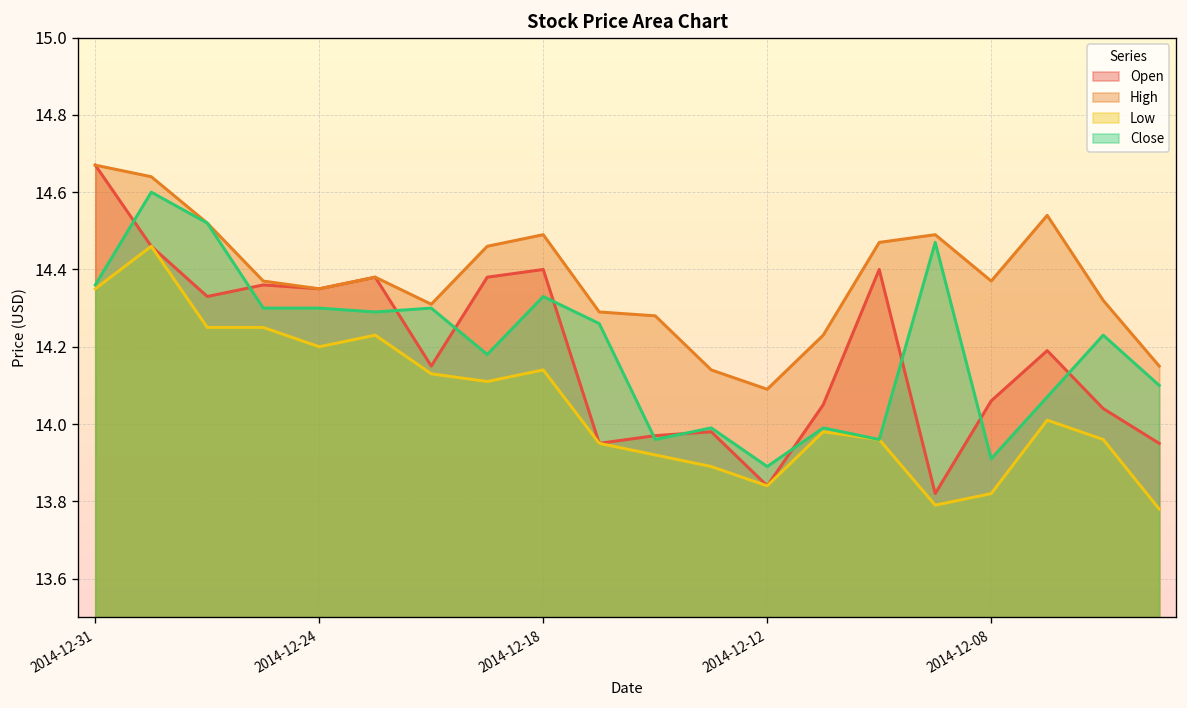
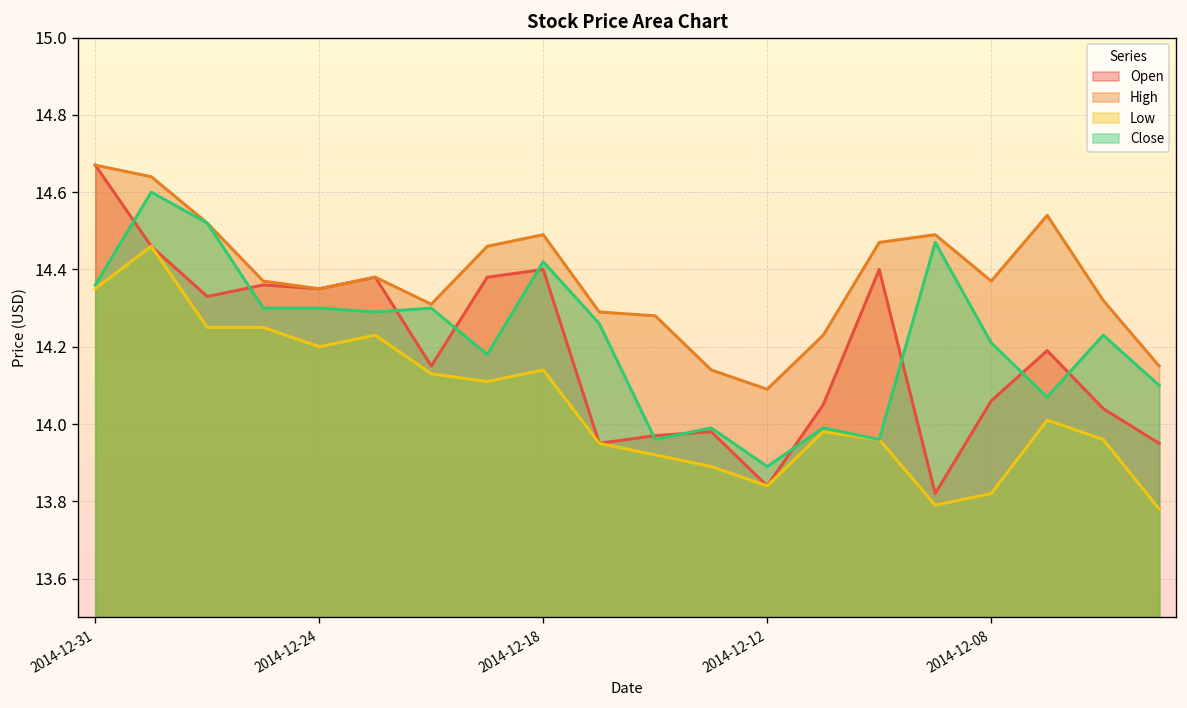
  {
    "Close": {
      "2014-12-31": 14.36,
      "2014-12-24": 14.30,
-     "2014-12-18": 14.33,
+     "2014-12-18": 14.42,
      "2014-12-12": 13.89,
-     "2014-12-08": 13.91
+     "2014-12-08": 14.21
    }
  }
